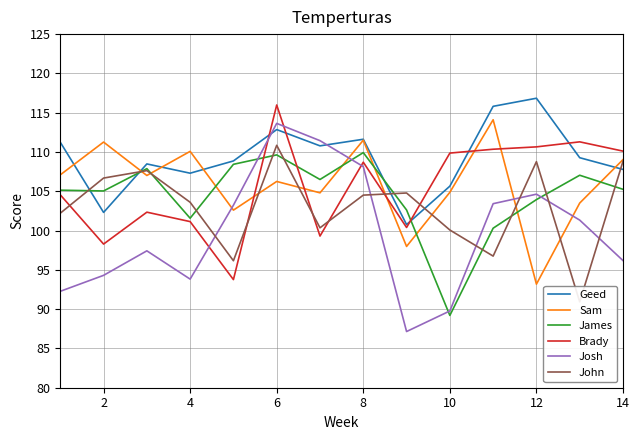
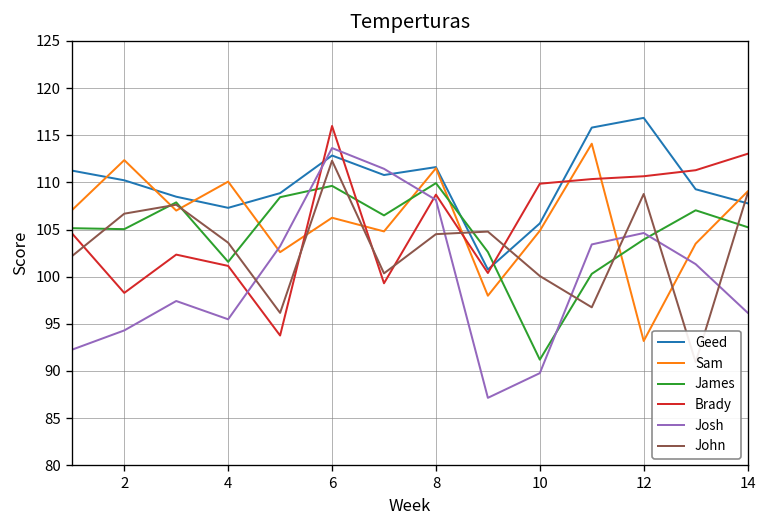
  {
    "Geed": {
-     "2": 102,
+     "2": 110,
      "4": 107,
      "6": 113,
      "10": 106,
      "12": 117,
      "14": 108
    },
    "Sam": {
-     "2": 111,
+     "2": 112,
      "4": 110,
      "6": 106,
      "10": 105,
      "12": 93
    },
    "James": {
      "2": 105,
      "4": 102,
      "6": 110,
      "8": 110,
-     "10": 89,
+     "10": 91,
      "12": 104,
      "14": 105
    },
    "Brady": {
      "2": 98,
      "4": 101,
      "6": 116,
      "8": 109,
      "10": 110,
      "12": 111,
-     "14": 110
+     "14": 113
    },
    "Josh": {
      "2": 94,
-     "4": 94,
+     "4": 95,
      "6": 114,
      "8": 108,
      "10": 90,
      "12": 105,
      "14": 96
    },
    "John": {
      "2": 107,
      "4": 104,
-     "6": 111,
+     "6": 112,
      "8": 105,
      "10": 100,
      "12": 109
    }
  }
